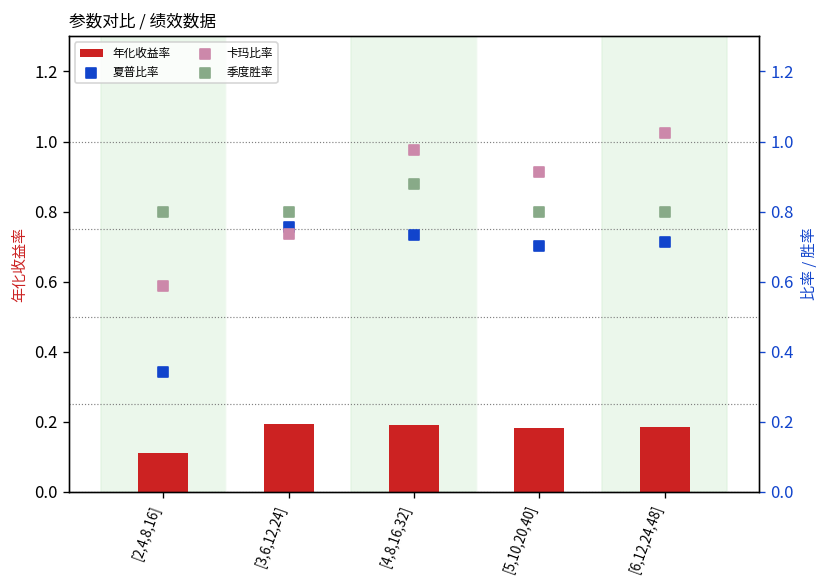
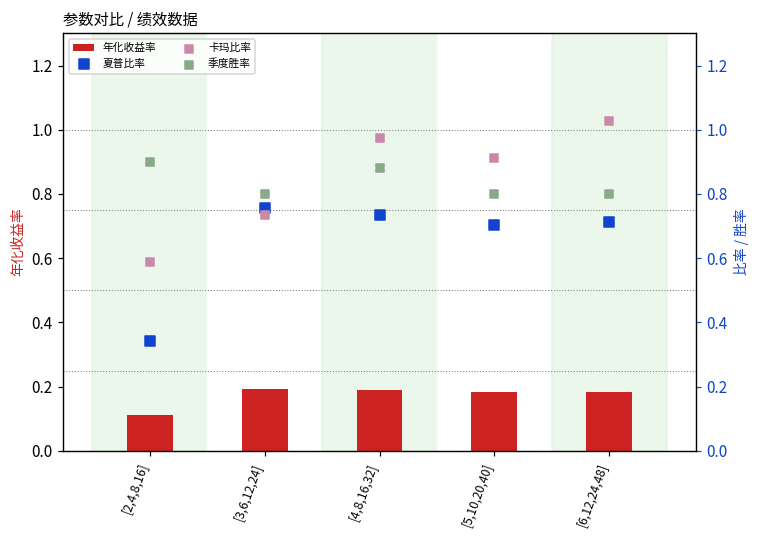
  {
    "年化收益率": {
      "[2,4,8,16]": 0.11,
      "[3,6,12,24]": 0.19,
      "[4,8,16,32]": 0.19,
      "[5,10,20,40]": 0.18,
      "[6,12,24,48]": 0.18
    },
    "季度胜率": {
-     "[2,4,8,16]": 0.8
+     "[2,4,8,16]": 0.9
    }
  }
